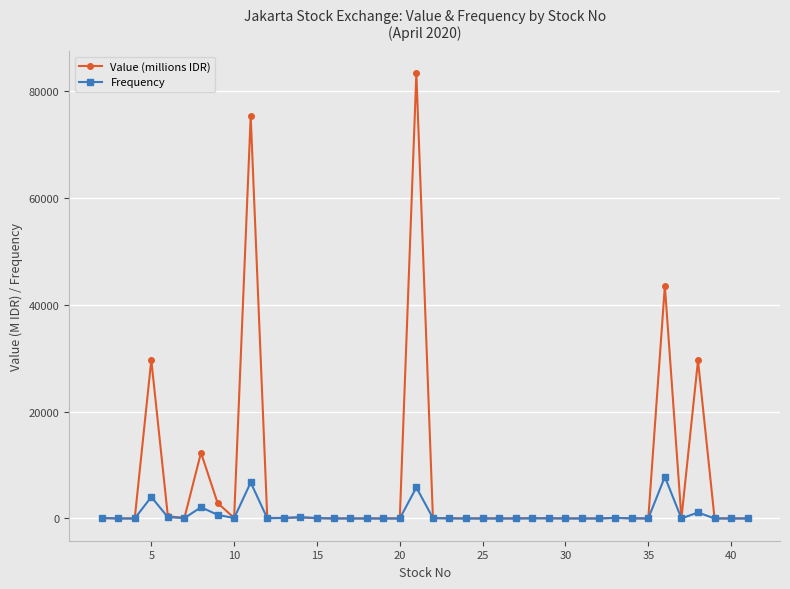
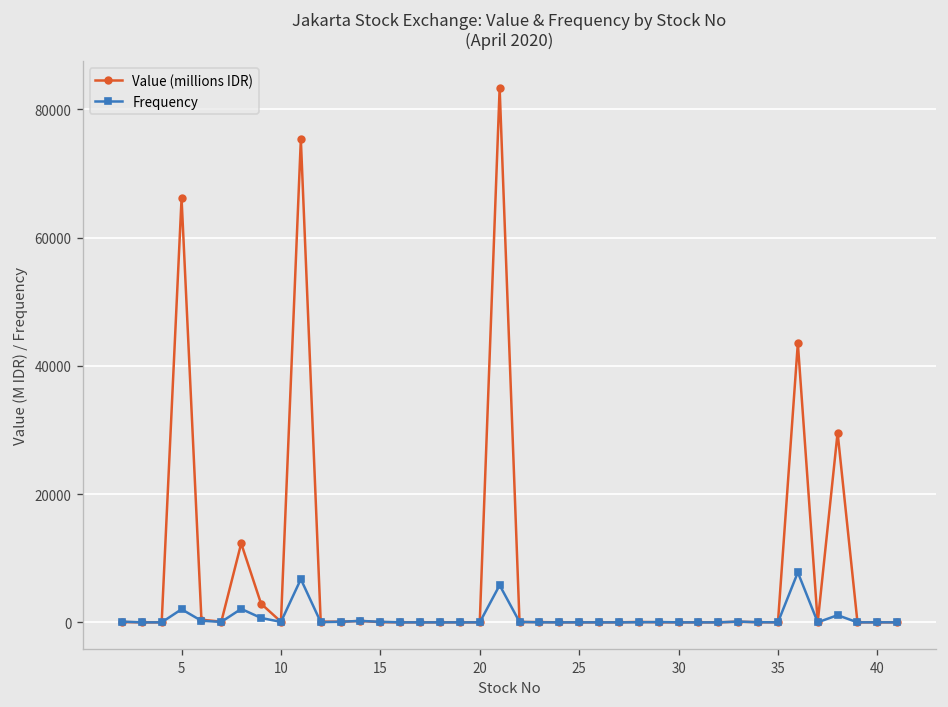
  {
    "Value (millions IDR)": {
-     "5": 30000
+     "5": 66000
    },
    "Frequency": {
-     "5": 4000
+     "5": 2000
    }
  }
